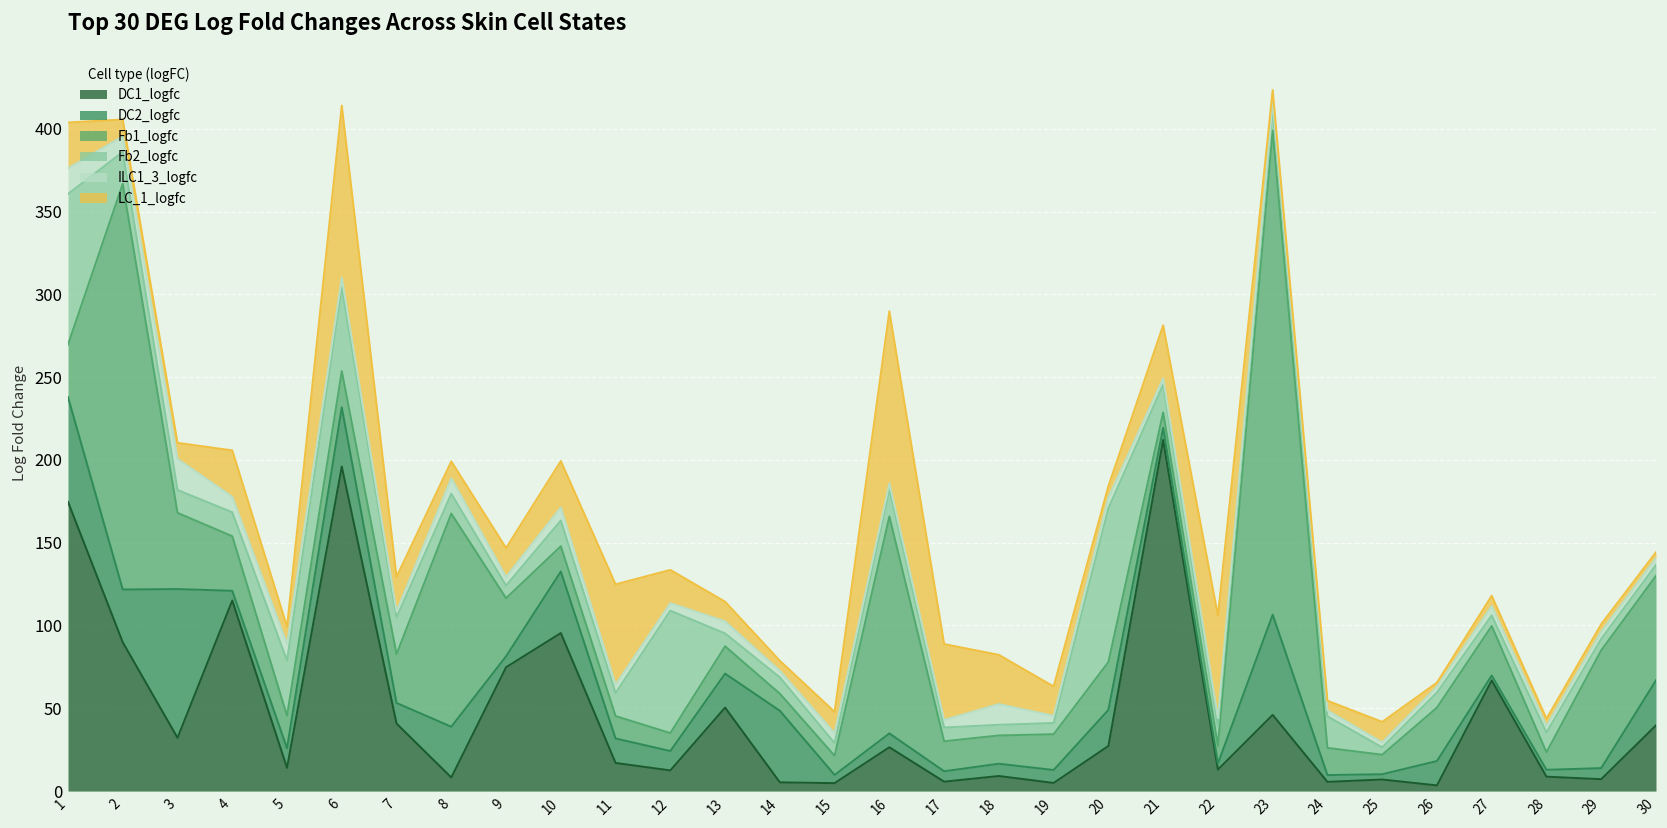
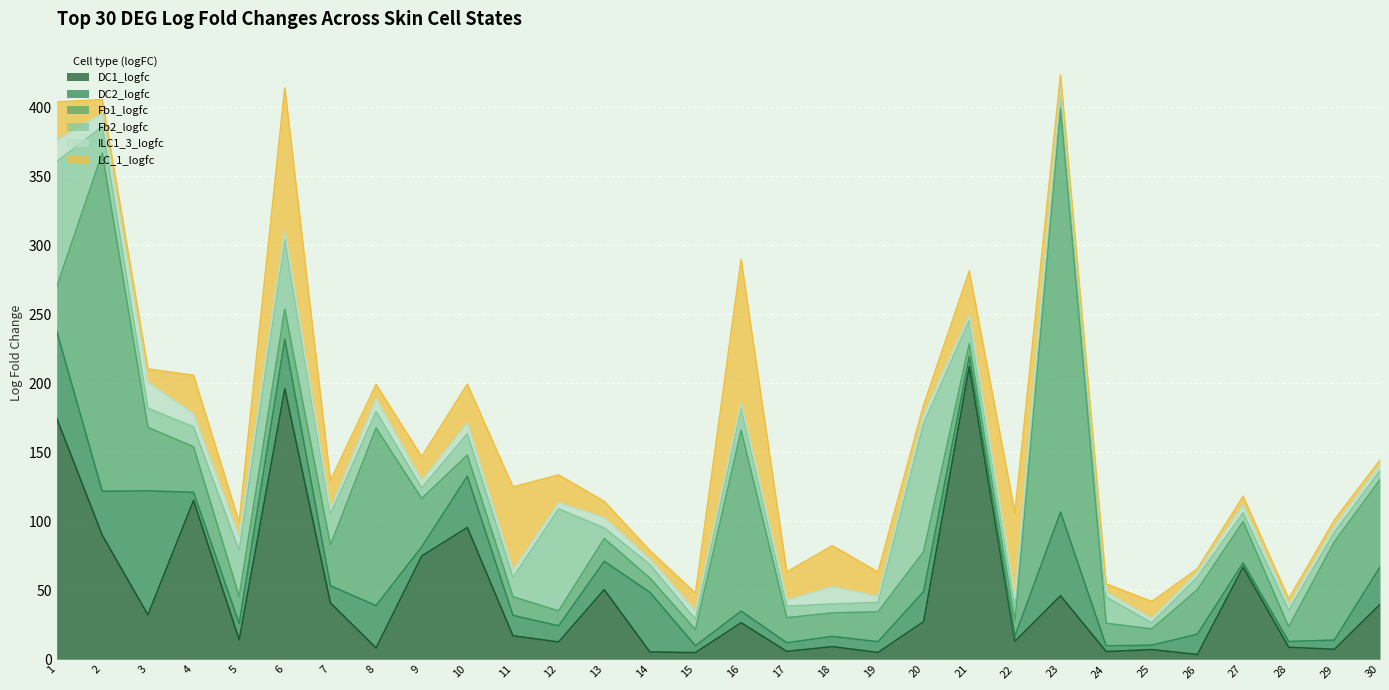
  {
    "DC1_logfc": {
      "1": 175,
      "2": 90,
      "3": 32,
      "4": 115,
      "5": 14,
      "6": 196,
      "7": 41,
      "8": 8,
      "9": 75,
      "10": 95,
      "11": 17,
      "12": 12,
      "13": 50,
      "14": 5,
      "15": 5,
      "16": 26,
      "17": 6,
      "18": 9,
      "19": 5,
      "20": 27,
      "21": 212,
      "22": 13,
      "23": 46,
      "24": 6,
      "25": 7,
      "26": 3,
      "27": 67,
      "28": 9,
      "29": 7,
      "30": 40
    },
    "Fb2_logfc": {
      "1": 91,
      "2": 19,
      "3": 14,
      "4": 14,
      "5": 33,
      "6": 51,
      "7": 22,
      "8": 12,
      "9": 8,
      "10": 16,
      "11": 14,
      "12": 74,
      "13": 8,
      "14": 10,
      "15": 8,
      "16": 17,
      "17": 8,
      "18": 6,
      "19": 7,
      "20": 93,
      "21": 17,
      "22": 11,
      "23": 15,
      "24": 19,
      "25": 4,
      "26": 9,
      "27": 6,
      "28": 12,
      "29": 7,
      "30": 7
    },
    "ILC1_3_logfc": {
      "1": 16,
      "2": 9,
      "3": 19,
      "4": 9,
      "5": 10,
      "6": 6,
      "7": 4,
      "8": 9,
      "9": 5,
      "10": 8,
      "11": 5,
      "12": 5,
      "13": 7,
      "14": 4,
      "15": 6,
      "16": 3,
      "17": 5,
      "18": 13,
      "19": 4,
      "20": 6,
      "21": 4,
      "22": 5,
      "23": 3,
      "24": 4,
      "25": 3,
      "26": 4,
      "27": 6,
      "28": 4,
      "29": 4,
      "30": 4
    },
    "LC_1_logfc": {
      "1": 28,
      "2": 10,
      "3": 10,
      "4": 28,
      "5": 10,
      "6": 104,
      "7": 21,
      "8": 10,
      "9": 17,
      "10": 28,
      "11": 61,
      "12": 20,
      "13": 12,
      "14": 6,
      "15": 13,
      "16": 104,
-     "17": 46,
+     "17": 20,
      "18": 30,
      "19": 18,
      "20": 7,
      "21": 32,
      "22": 62,
      "23": 7,
      "24": 6,
      "25": 12,
      "26": 2,
      "27": 6,
      "28": 4,
      "29": 5,
      "30": 4
    }
  }
